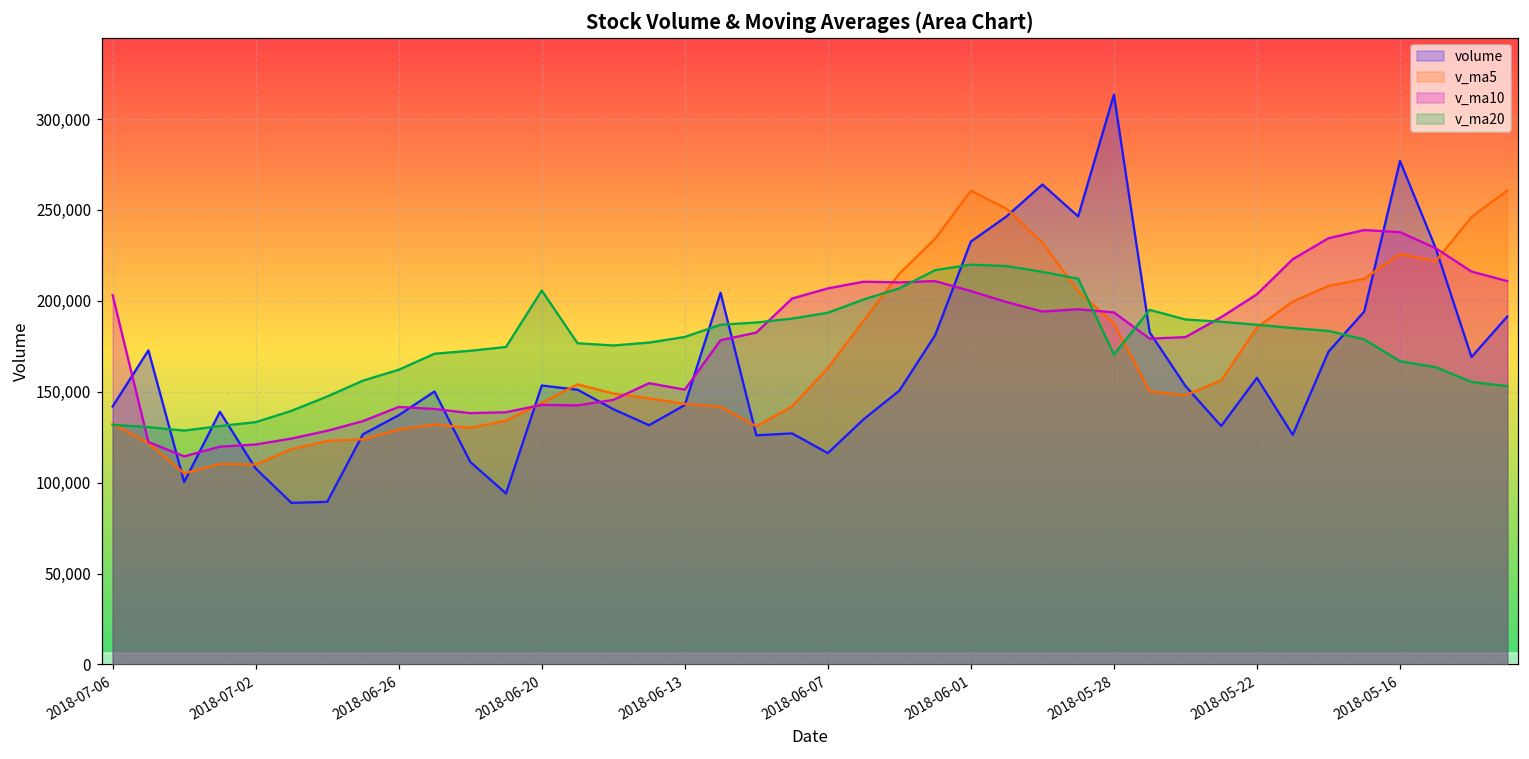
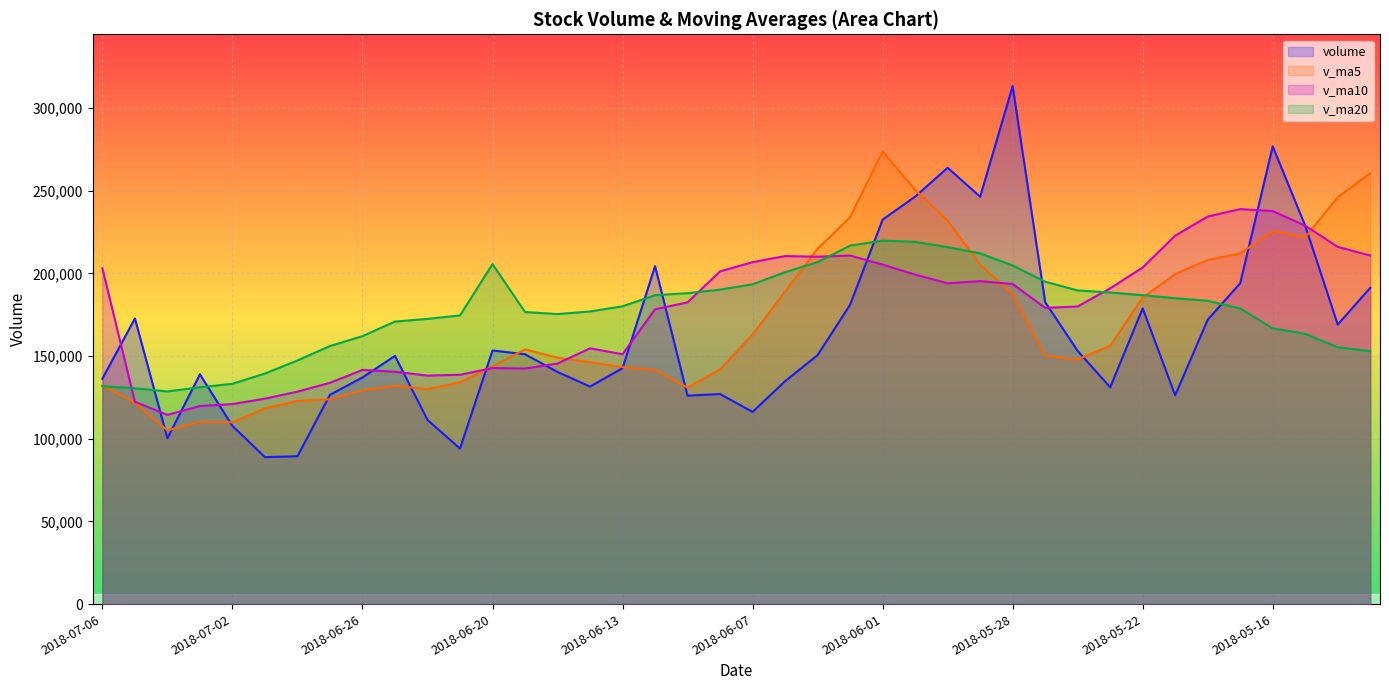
  {
    "volume": {
-     "2018-07-06": "142,000",
+     "2018-07-06": "136,000",
      "2018-07-02": "108,000",
      "2018-06-26": "137,000",
      "2018-06-20": "153,000",
      "2018-06-07": "116,000",
      "2018-06-01": "233,000",
      "2018-05-28": "313,000",
-     "2018-05-22": "158,000",
+     "2018-05-22": "179,000",
      "2018-05-16": "277,000"
    },
    "v_ma5": {
      "2018-07-02": "110,000",
      "2018-06-26": "129,000",
      "2018-06-07": "163,000",
-     "2018-06-01": "261,000",
+     "2018-06-01": "274,000",
      "2018-05-28": "188,000",
      "2018-05-16": "226,000"
    },
    "v_ma10": {
      "2018-07-06": "203,000",
      "2018-07-02": "121,000",
      "2018-06-26": "142,000",
      "2018-06-13": "151,000",
      "2018-06-07": "207,000",
      "2018-06-01": "205,000",
      "2018-05-28": "194,000",
      "2018-05-22": "204,000",
      "2018-05-16": "238,000"
    },
    "v_ma20": {
      "2018-07-02": "133,000",
      "2018-06-26": "162,000",
      "2018-06-20": "206,000",
      "2018-06-13": "180,000",
      "2018-06-07": "193,000",
      "2018-06-01": "220,000",
-     "2018-05-28": "170,000",
+     "2018-05-28": "205,000",
      "2018-05-16": "167,000"
    }
  }
